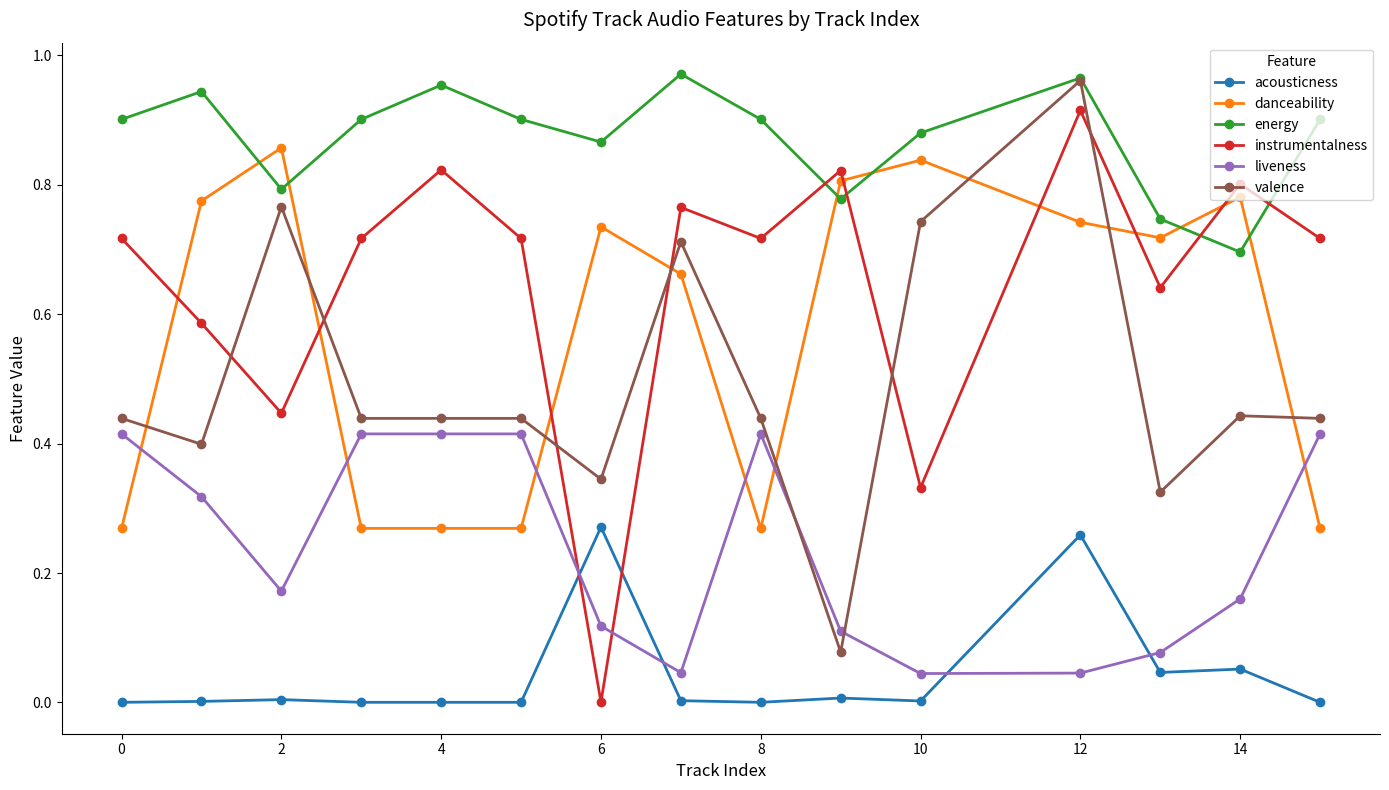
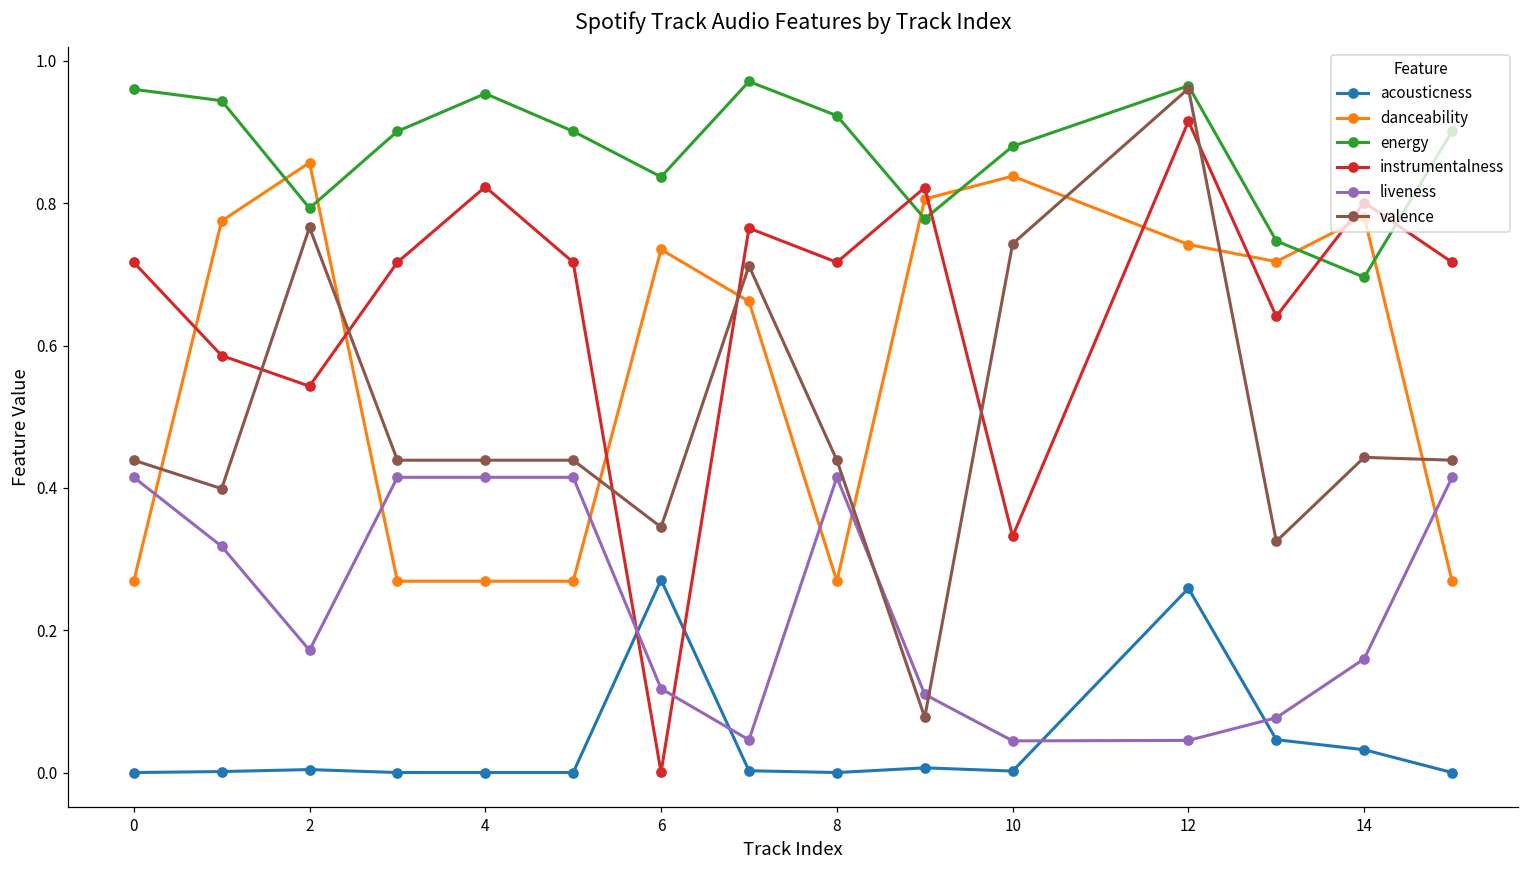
  {
    "acousticness": {
      "0": 0.00,
      "2": 0.00,
      "4": 0.00,
      "6": 0.27,
      "8": 0.00,
      "10": 0.00,
      "12": 0.26,
-     "14": 0.05
+     "14": 0.03
    },
    "danceability": {
      "0": 0.27,
      "2": 0.86,
      "4": 0.27,
      "6": 0.74,
      "8": 0.27,
      "10": 0.84,
      "12": 0.74
    },
    "energy": {
-     "0": 0.90,
+     "0": 0.96,
      "2": 0.79,
      "4": 0.95,
-     "6": 0.87,
-     "8": 0.90,
+     "6": 0.84,
+     "8": 0.92,
      "10": 0.88,
      "14": 0.70
    },
    "instrumentalness": {
      "0": 0.72,
-     "2": 0.45,
+     "2": 0.54,
      "4": 0.82,
      "6": 0.00,
      "8": 0.72,
      "10": 0.33,
      "12": 0.92
    },
    "liveness": {
      "0": 0.42,
      "2": 0.17,
      "4": 0.42,
      "6": 0.12,
      "8": 0.42,
      "10": 0.04,
      "12": 0.05,
      "14": 0.16
    },
    "valence": {
      "0": 0.44,
      "2": 0.77,
      "4": 0.44,
      "6": 0.35,
      "8": 0.44,
      "10": 0.74,
      "14": 0.44
    }
  }
